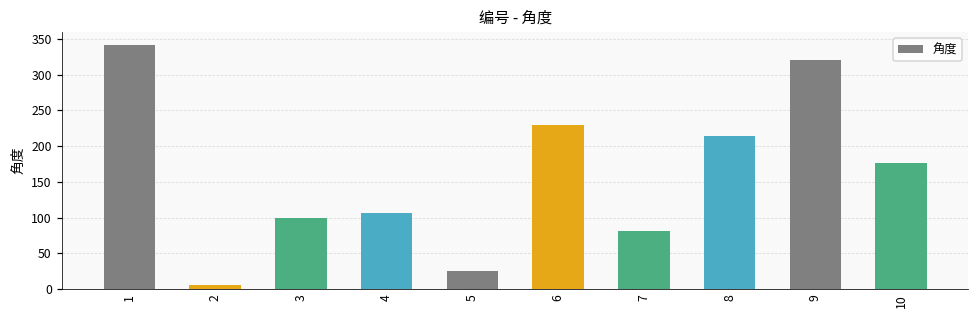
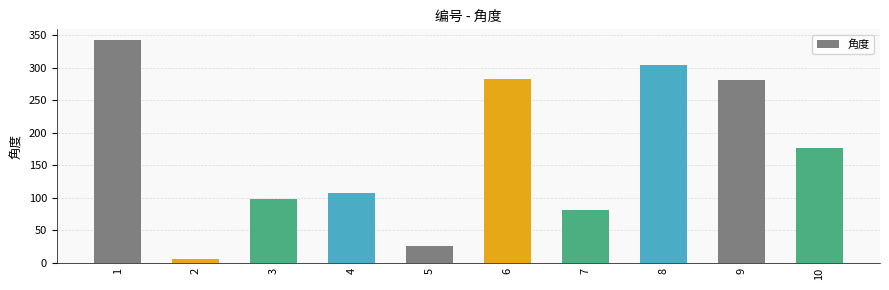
  {
    "1": 340,
    "2": 10,
    "3": 100,
    "4": 110,
    "5": 30,
-   "6": 230,
+   "6": 280,
    "7": 80,
-   "8": 210,
-   "9": 320,
+   "8": 310,
+   "9": 280,
    "10": 180
  }
